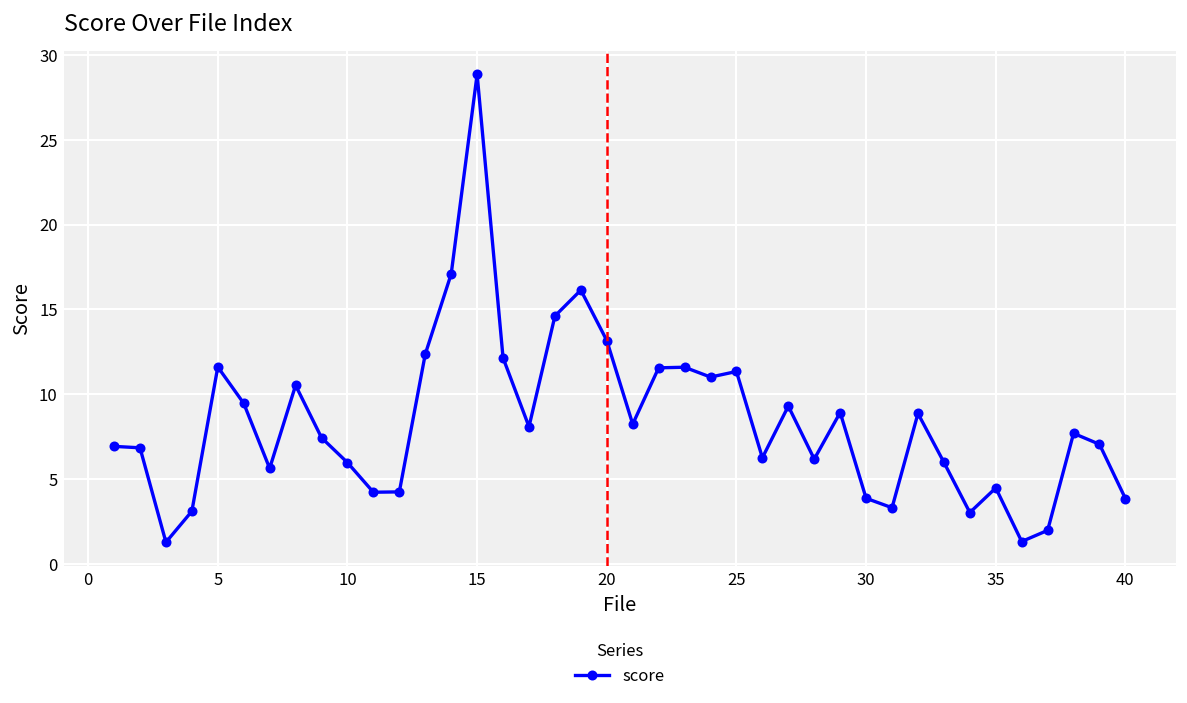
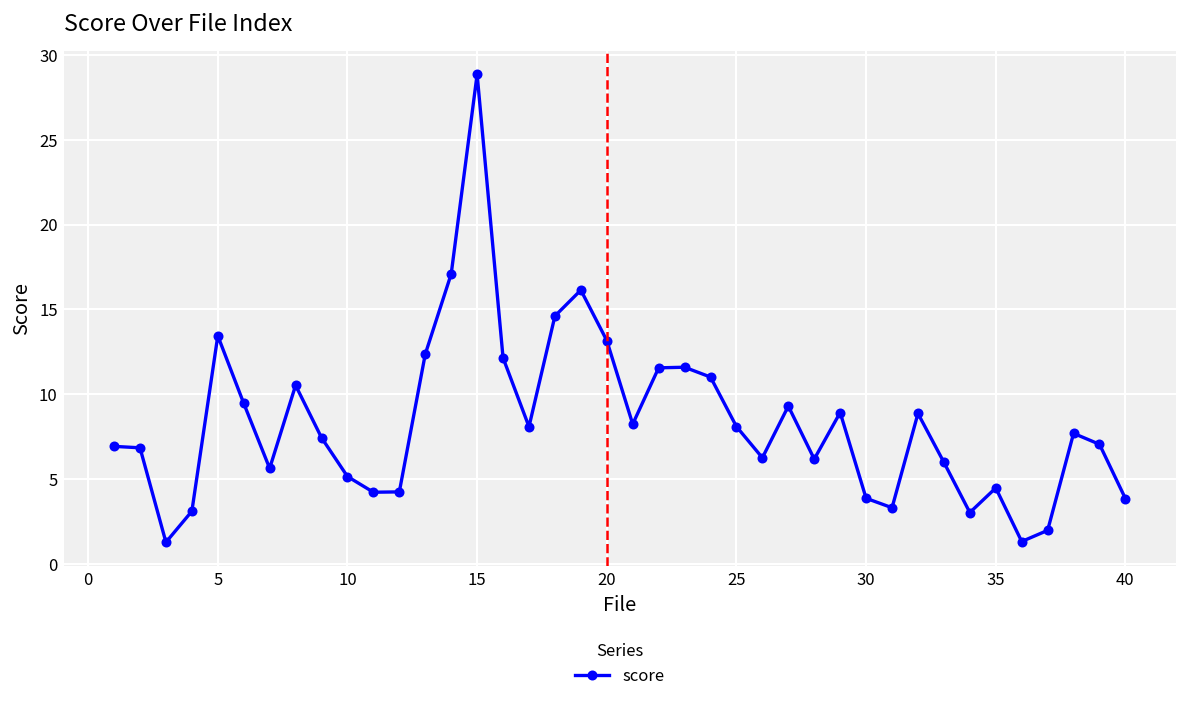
  {
-   "5": 11.6,
-   "10": 6.0,
+   "5": 13.4,
+   "10": 5.2,
    "15": 28.9,
    "20": 13.2,
-   "25": 11.3,
+   "25": 8.1,
    "30": 3.9,
    "35": 4.5,
    "40": 3.8
  }
